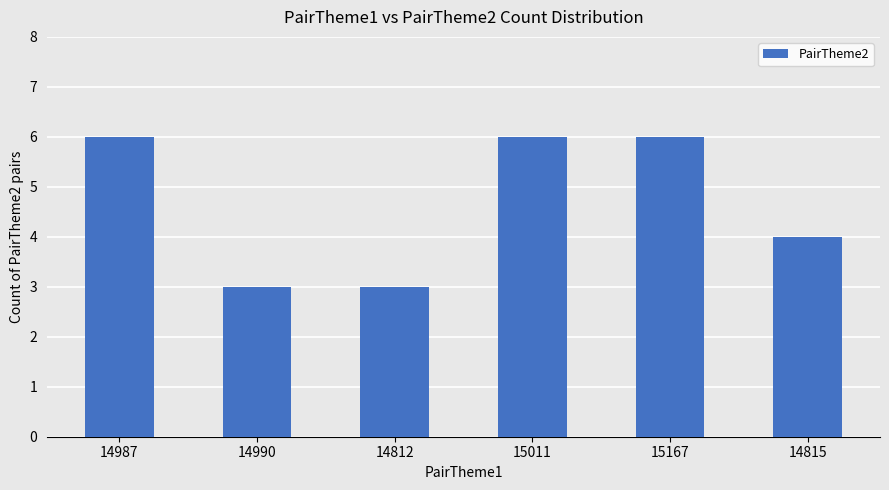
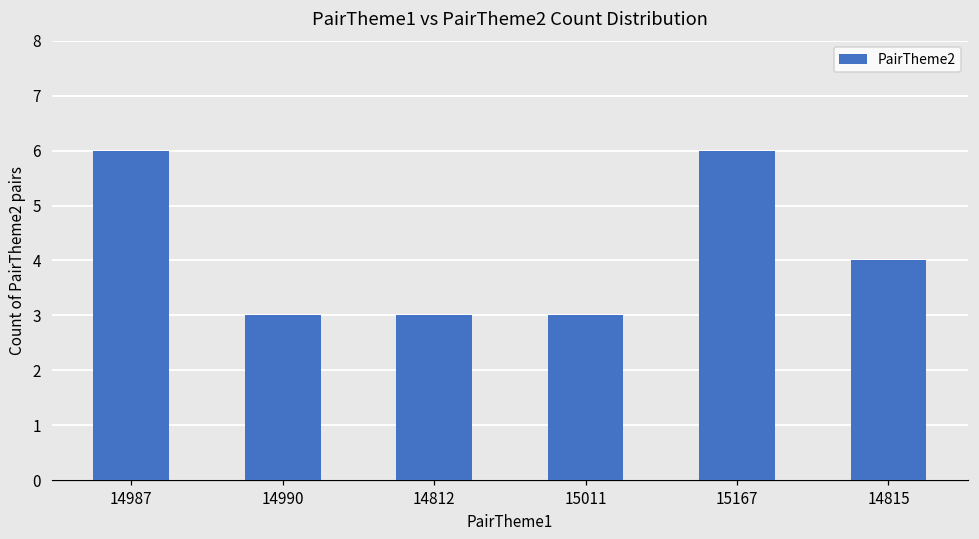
  {
    "14987": 6,
    "14990": 3,
    "14812": 3,
-   "15011": 6,
+   "15011": 3,
    "15167": 6,
    "14815": 4
  }
